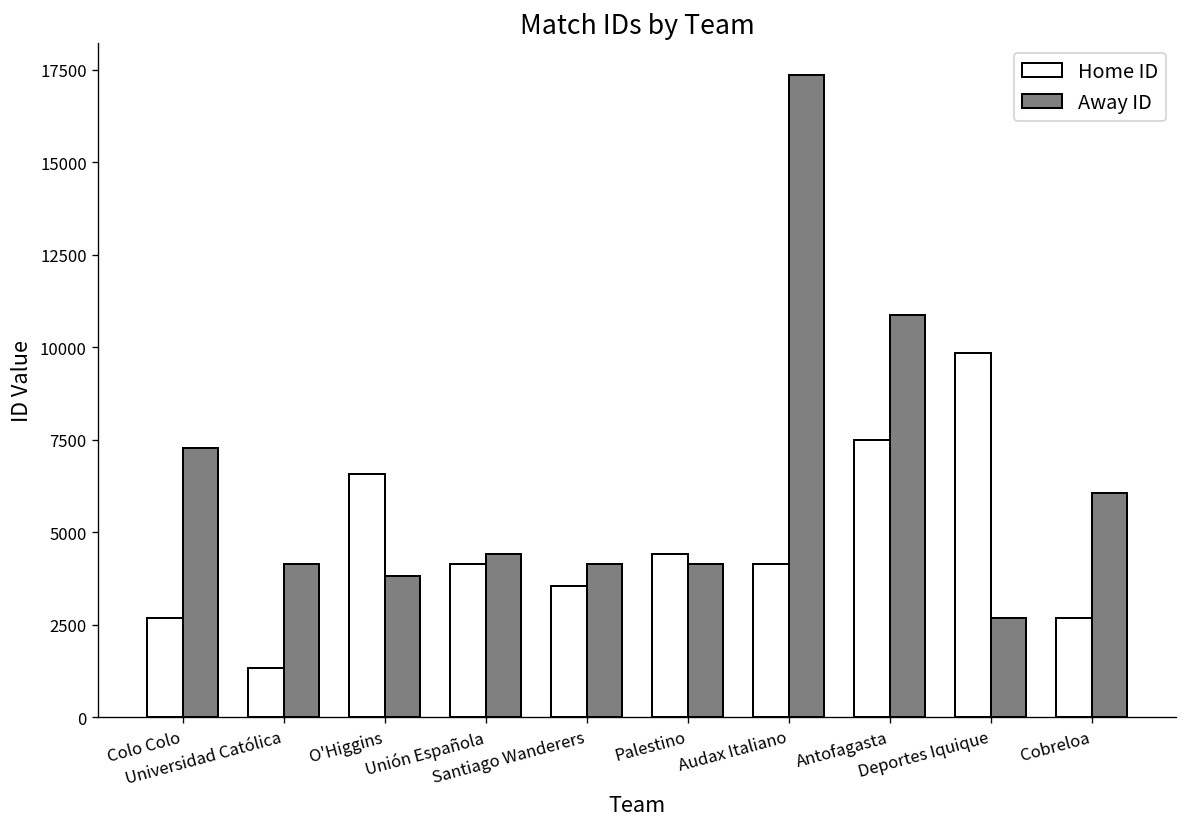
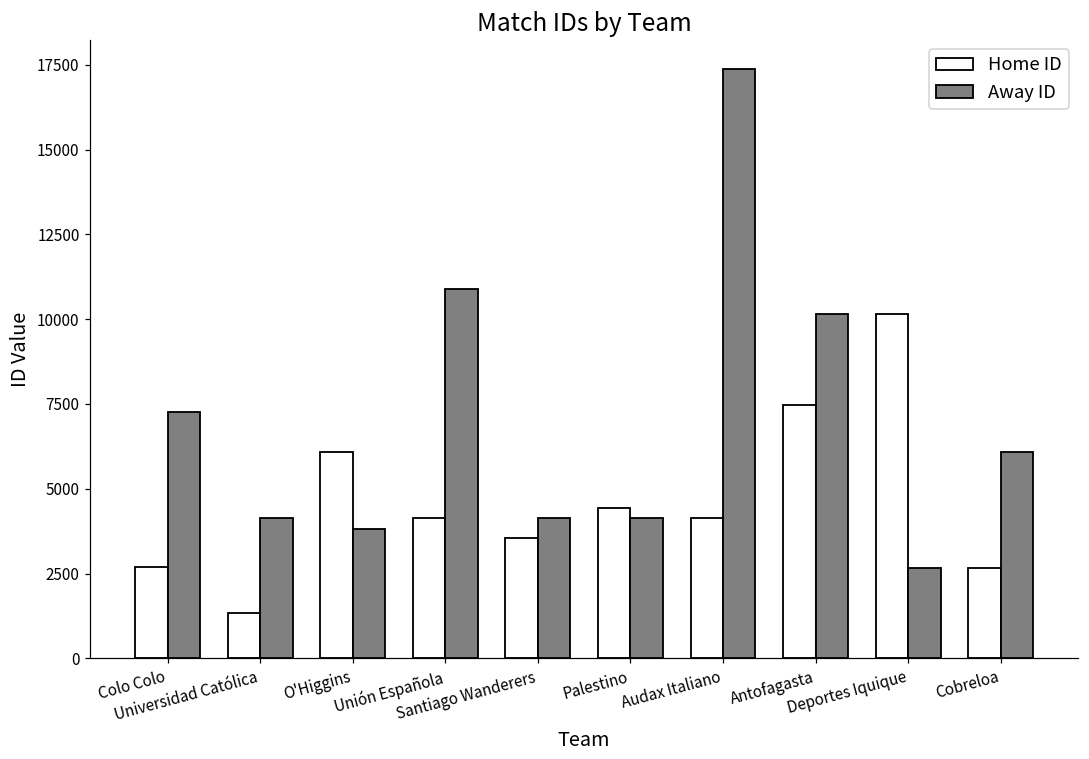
  {
    "Home ID": {
      "Colo Colo": 2700,
      "Universidad Católica": 1300,
-     "O'Higgins": 6600,
+     "O'Higgins": 6100,
      "Unión Española": 4100,
      "Santiago Wanderers": 3600,
      "Palestino": 4400,
      "Audax Italiano": 4100,
      "Antofagasta": 7500,
-     "Deportes Iquique": 9900,
+     "Deportes Iquique": 10100,
      "Cobreloa": 2700
    },
    "Away ID": {
      "Colo Colo": 7300,
      "Universidad Católica": 4100,
      "O'Higgins": 3800,
-     "Unión Española": 4400,
+     "Unión Española": 10900,
      "Santiago Wanderers": 4100,
      "Palestino": 4100,
      "Audax Italiano": 17400,
-     "Antofagasta": 10900,
+     "Antofagasta": 10100,
      "Deportes Iquique": 2700,
      "Cobreloa": 6100
    }
  }
